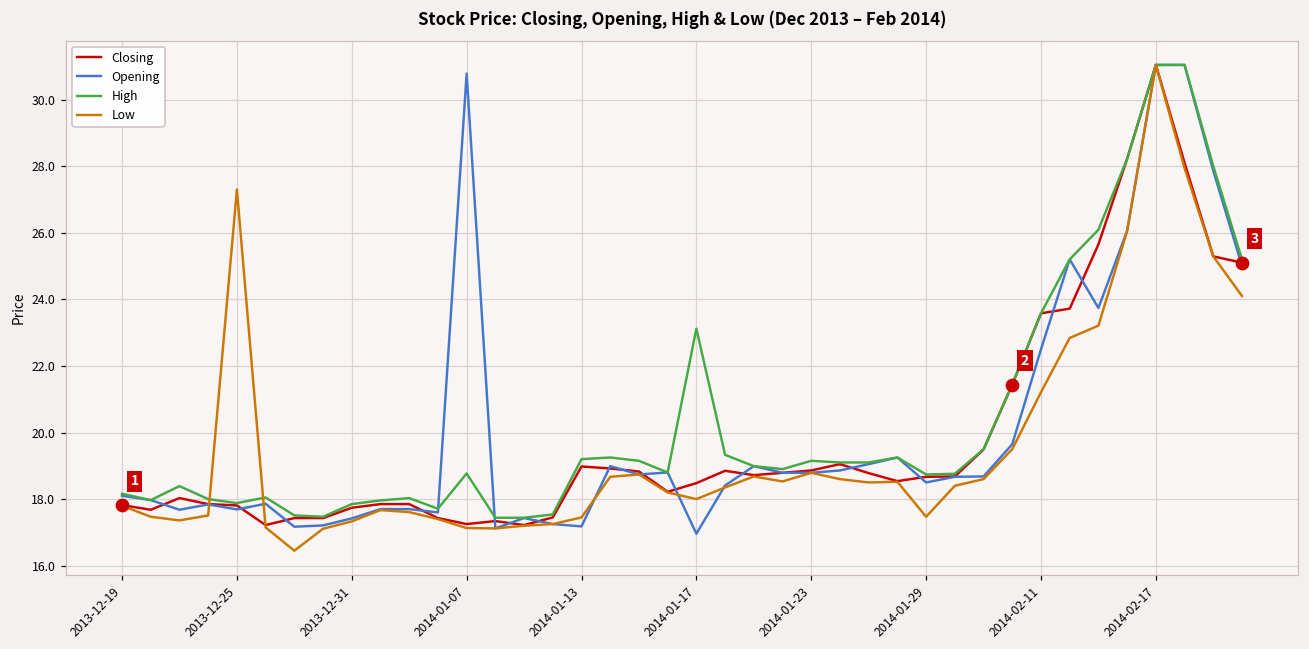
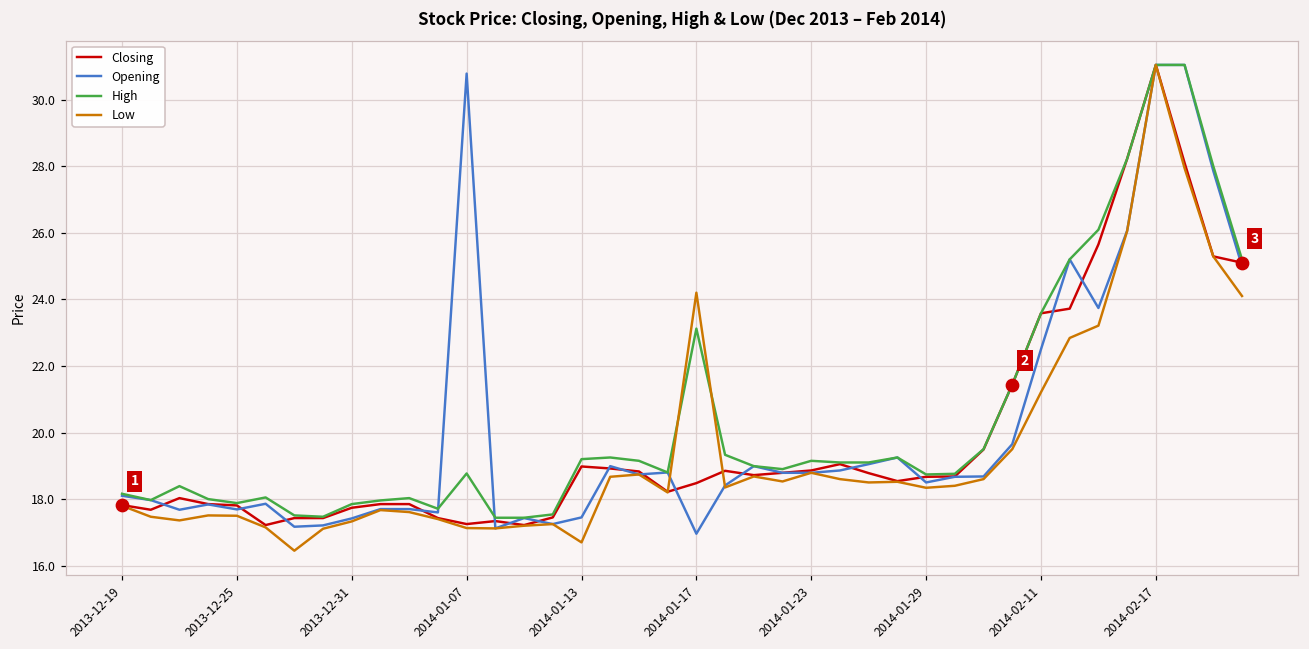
  {
    "Opening": {
      "2013-12-25": 17.7,
      "2013-12-31": 17.4,
      "2014-01-07": 30.8,
-     "2014-01-13": 17.2,
+     "2014-01-13": 17.5,
      "2014-01-17": 17.0,
      "2014-01-29": 18.5
    },
    "High": {
      "2013-12-31": 17.9,
      "2014-01-07": 18.8,
      "2014-01-13": 19.2,
      "2014-01-17": 23.1,
      "2014-01-23": 19.2
    },
    "Low": {
-     "2013-12-25": 27.3,
+     "2013-12-25": 17.5,
      "2013-12-31": 17.3,
      "2014-01-07": 17.1,
-     "2014-01-13": 17.5,
-     "2014-01-17": 18.0,
-     "2014-01-29": 17.5,
+     "2014-01-13": 16.7,
+     "2014-01-17": 24.2,
+     "2014-01-29": 18.3,
      "2014-02-11": 21.2
    }
  }
